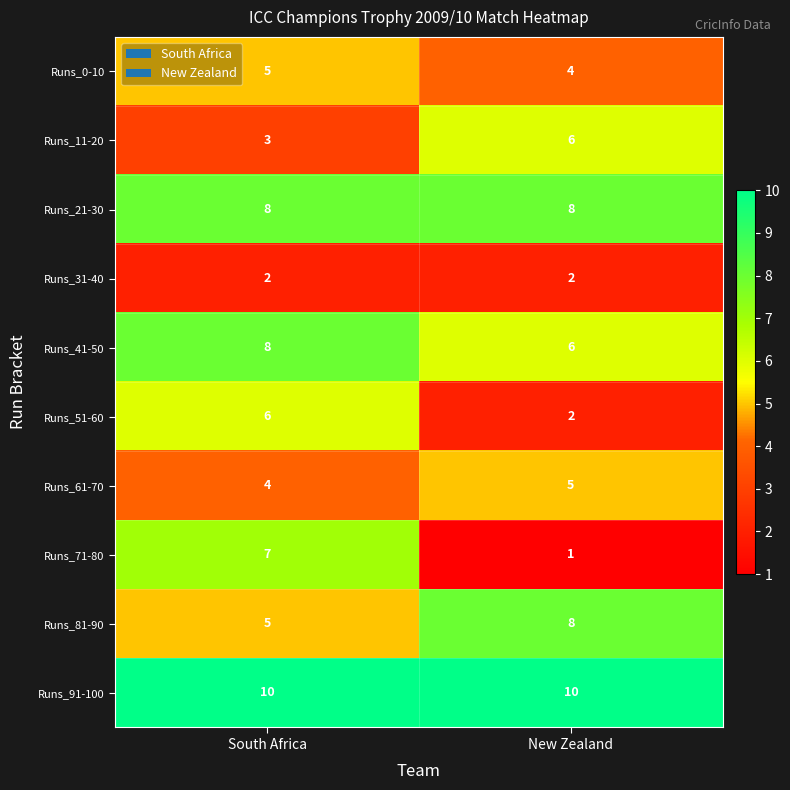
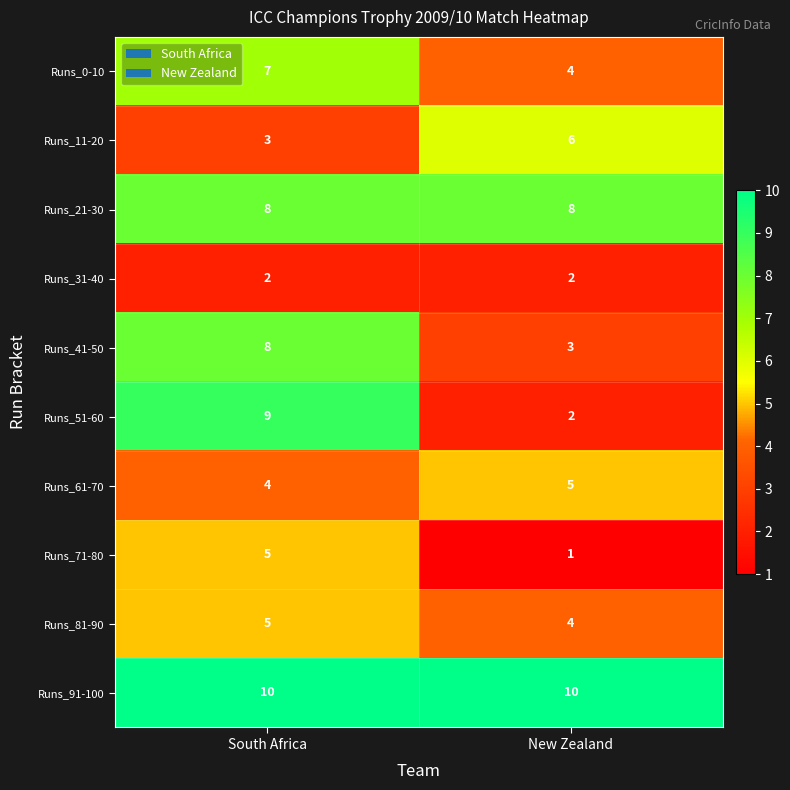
  {
    "Runs_0-10": {
-     "South Africa": 5,
+     "South Africa": 7,
      "New Zealand": 4
    },
    "Runs_11-20": {
      "South Africa": 3,
      "New Zealand": 6
    },
    "Runs_21-30": {
      "South Africa": 8,
      "New Zealand": 8
    },
    "Runs_31-40": {
      "South Africa": 2,
      "New Zealand": 2
    },
    "Runs_41-50": {
      "South Africa": 8,
-     "New Zealand": 6
+     "New Zealand": 3
    },
    "Runs_51-60": {
-     "South Africa": 6,
+     "South Africa": 9,
      "New Zealand": 2
    },
    "Runs_61-70": {
      "South Africa": 4,
      "New Zealand": 5
    },
    "Runs_71-80": {
-     "South Africa": 7,
+     "South Africa": 5,
      "New Zealand": 1
    },
    "Runs_81-90": {
      "South Africa": 5,
-     "New Zealand": 8
+     "New Zealand": 4
    },
    "Runs_91-100": {
      "South Africa": 10,
      "New Zealand": 10
    }
  }
